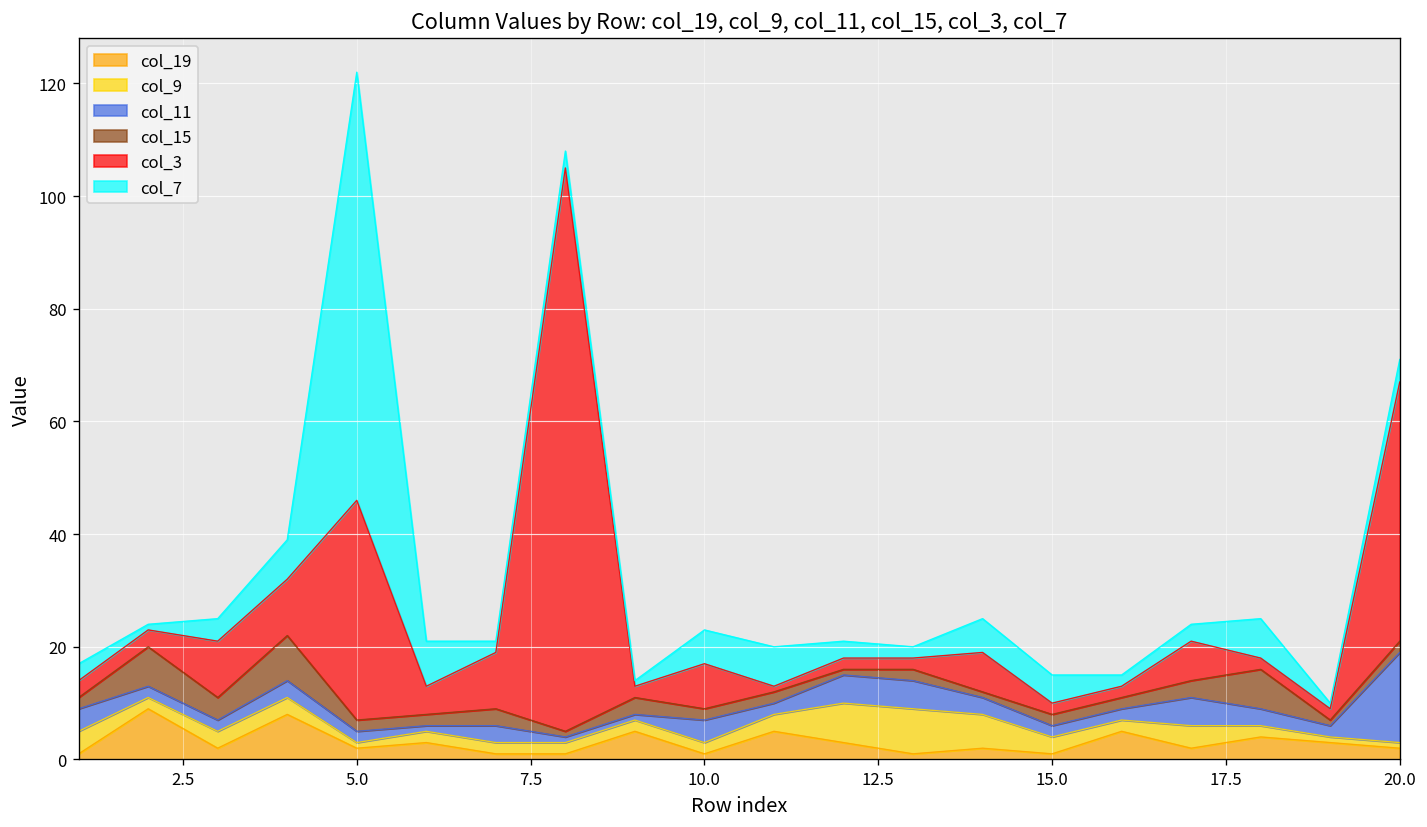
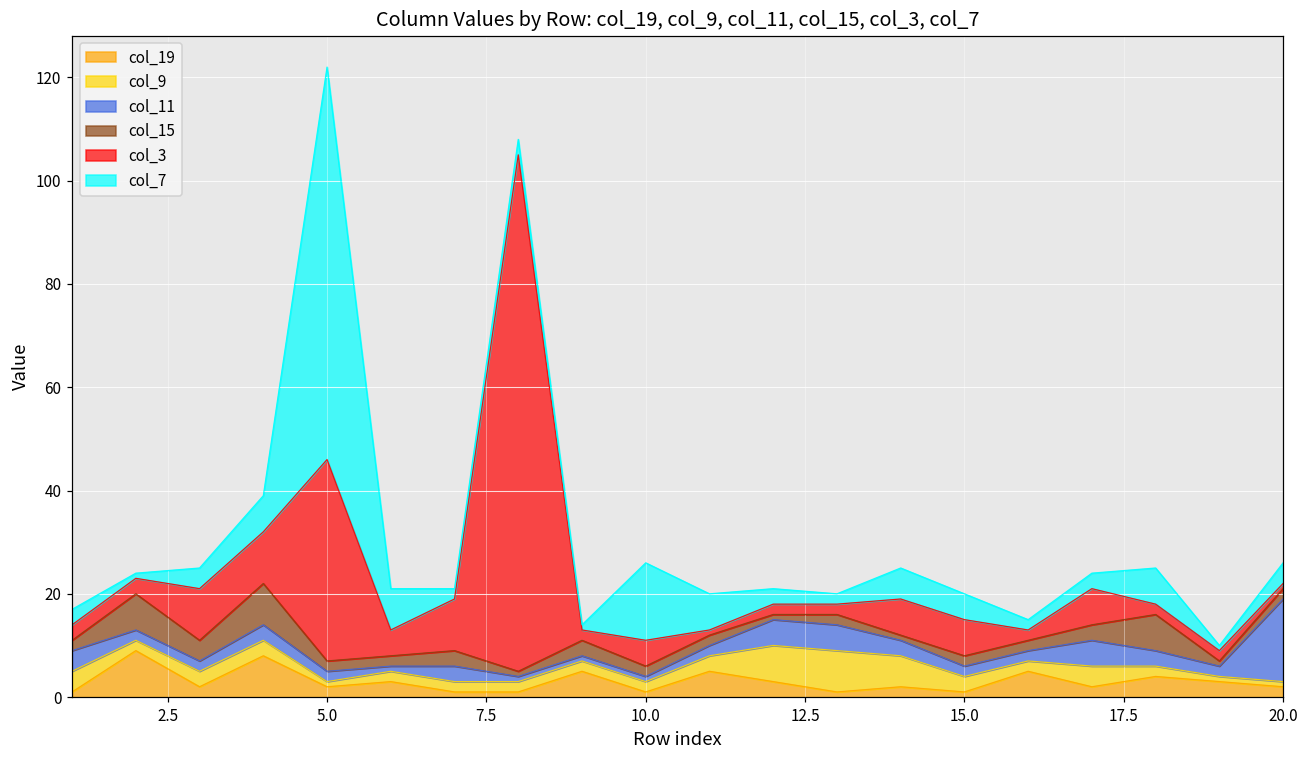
  {
    "col_11": {
      "5.0": 5,
-     "10.0": 4,
+     "10.0": 1,
      "15.0": 6,
      "20.0": 19
    },
    "col_15": {
      "5.0": 2,
      "10.0": 2,
      "15.0": 2,
      "20.0": 2
    },
    "col_3": {
      "5.0": 39,
-     "10.0": 8,
-     "15.0": 2,
-     "20.0": 46
+     "10.0": 5,
+     "15.0": 7,
+     "20.0": 1
    },
    "col_7": {
      "5.0": 76,
-     "10.0": 6,
+     "10.0": 15,
      "15.0": 5,
      "20.0": 4
    }
  }
